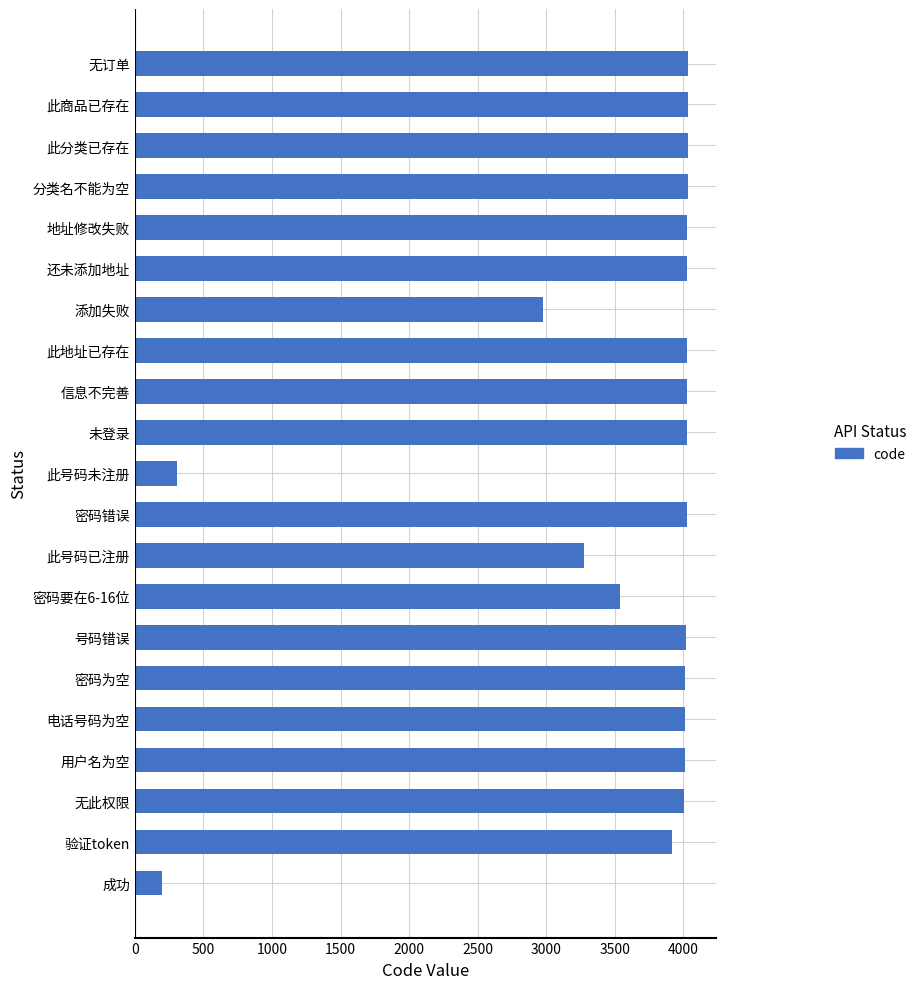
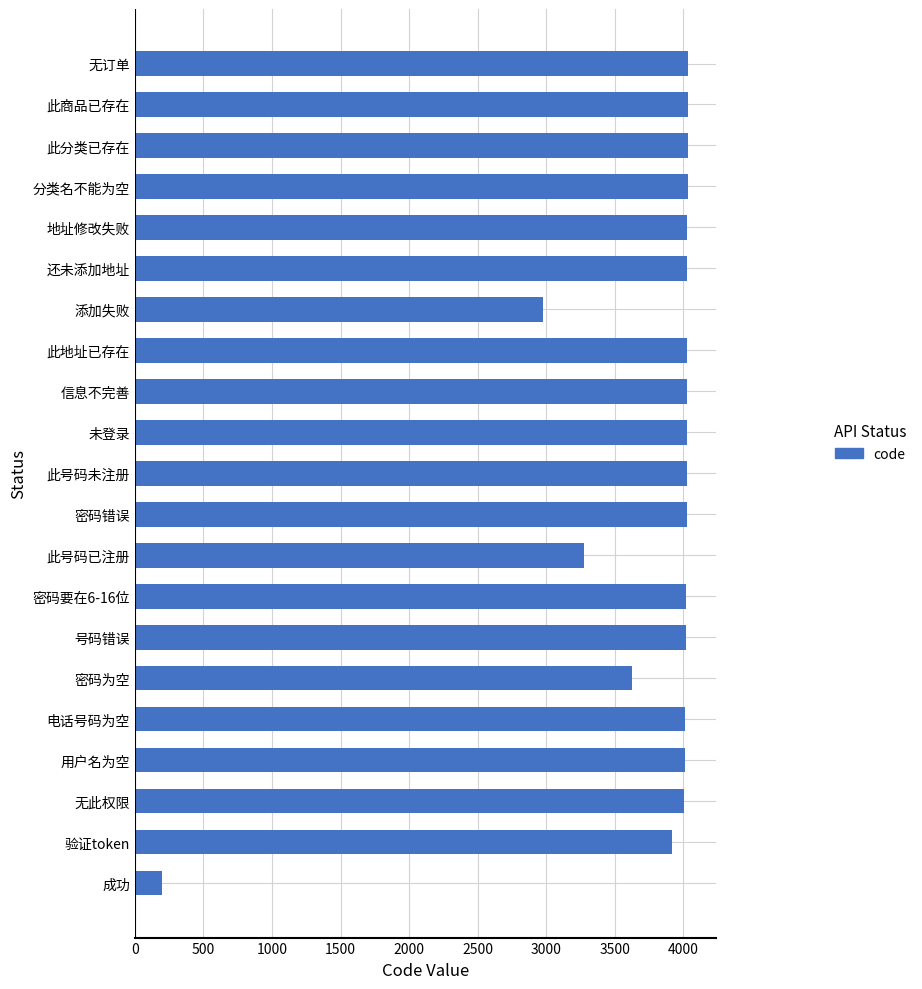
  {
    "无订单": 4030,
    "此商品已存在": 4030,
    "此分类已存在": 4030,
    "分类名不能为空": 4030,
    "地址修改失败": 4030,
    "还未添加地址": 4030,
    "添加失败": 2980,
    "此地址已存在": 4030,
    "信息不完善": 4030,
    "未登录": 4030,
-   "此号码未注册": 310,
+   "此号码未注册": 4020,
    "密码错误": 4020,
    "此号码已注册": 3280,
-   "密码要在6-16位": 3540,
+   "密码要在6-16位": 4020,
    "号码错误": 4020,
-   "密码为空": 4010,
+   "密码为空": 3630,
    "电话号码为空": 4010,
    "用户名为空": 4010,
    "无此权限": 4000,
    "验证token": 3920,
    "成功": 200
  }
